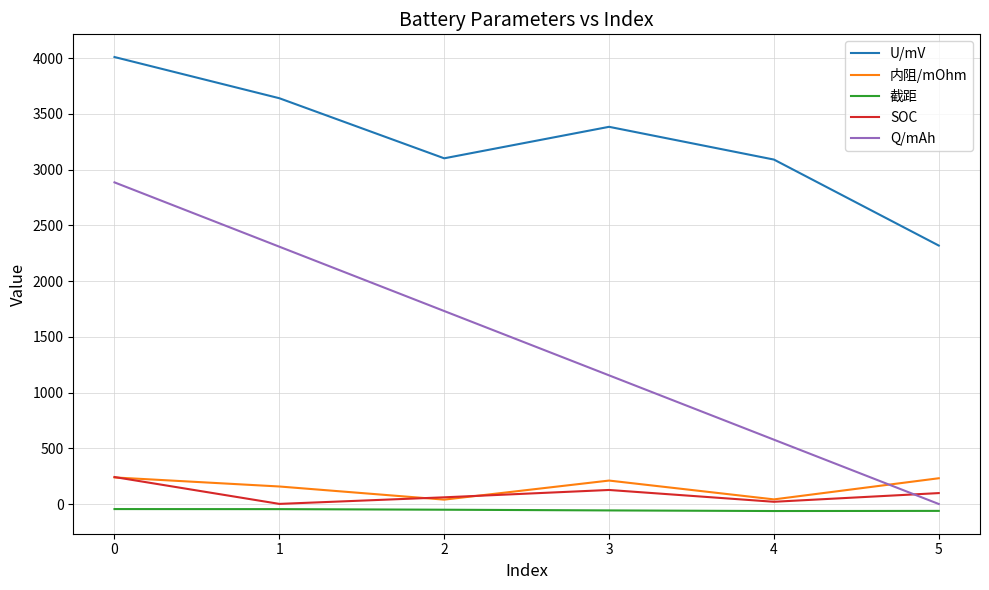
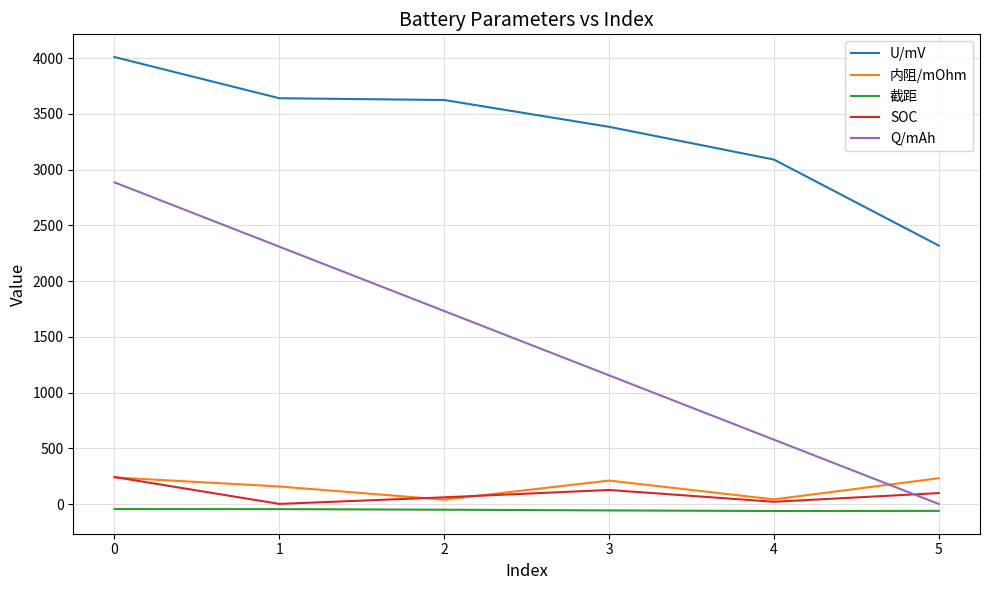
  {
    "U/mV": {
      "0": 4010,
      "1": 3640,
-     "2": 3100,
+     "2": 3630,
      "3": 3380,
      "4": 3090,
      "5": 2320
    },
    "内阻/mOhm": {
      "1": 160,
      "3": 210,
      "5": 230
    },
    "截距": {
      "0": -50,
      "1": -50,
      "2": -50,
      "3": -60,
      "4": -60,
      "5": -60
    },
    "SOC": {
      "1": 0,
      "3": 130,
      "5": 100
    },
    "Q/mAh": {
      "0": 2890,
      "1": 2310,
      "2": 1730,
      "3": 1150,
      "4": 580,
      "5": 0
    }
  }
